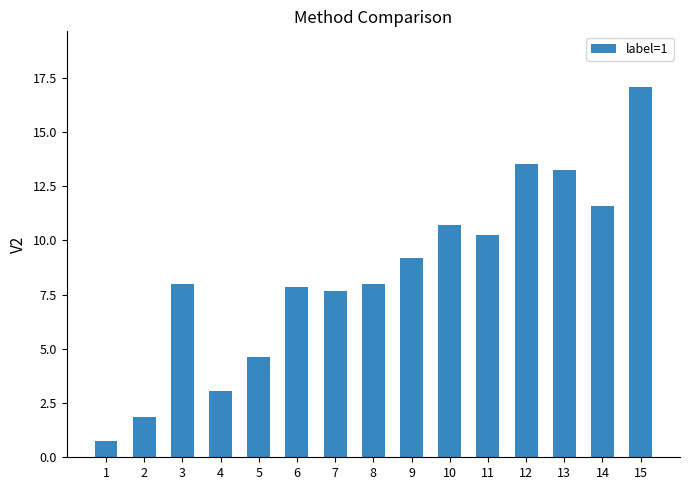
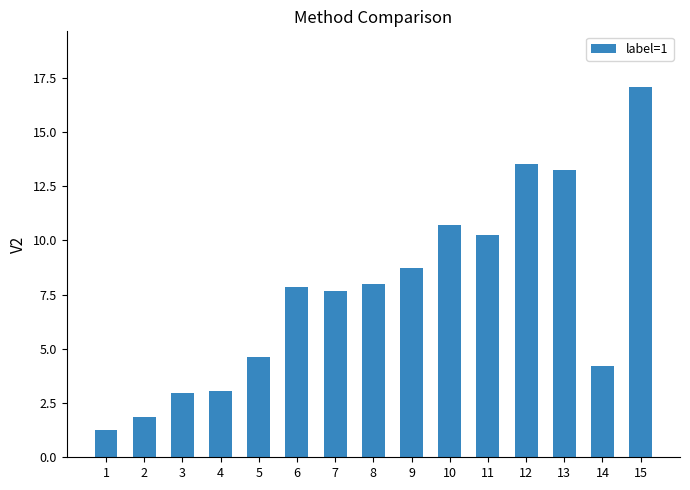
  {
-   "1": 0.7,
+   "1": 1.3,
    "2": 1.9,
-   "3": 8.0,
+   "3": 3.0,
    "4": 3.1,
    "5": 4.6,
    "6": 7.8,
    "7": 7.7,
    "8": 8.0,
-   "9": 9.2,
+   "9": 8.8,
    "10": 10.7,
    "11": 10.2,
    "12": 13.5,
    "13": 13.3,
-   "14": 11.6,
+   "14": 4.2,
    "15": 17.1
  }
